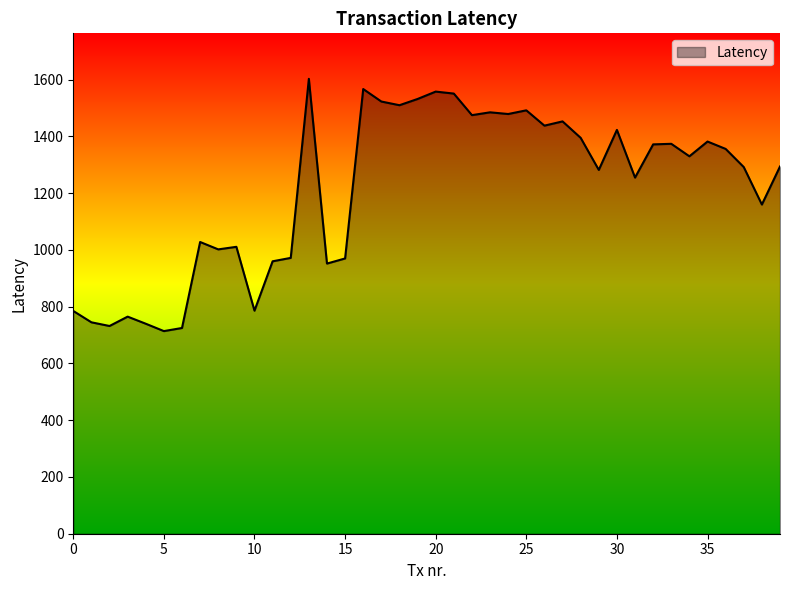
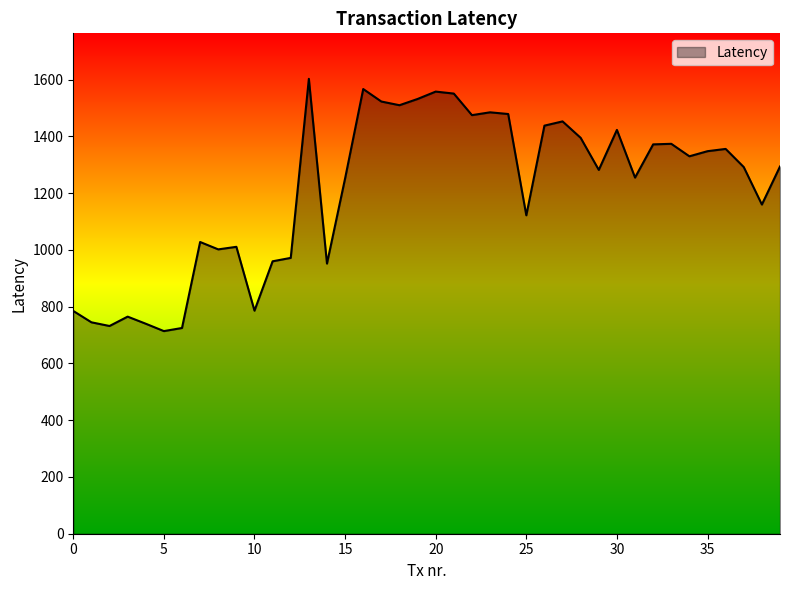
  {
    "0": 790,
    "5": 710,
    "10": 790,
-   "15": 970,
+   "15": 1250,
    "20": 1560,
-   "25": 1490,
+   "25": 1120,
    "30": 1420,
-   "35": 1380
+   "35": 1350
  }
